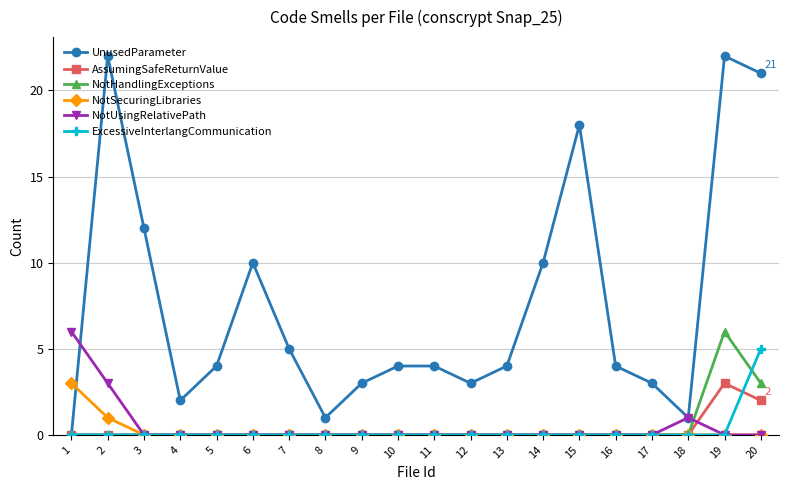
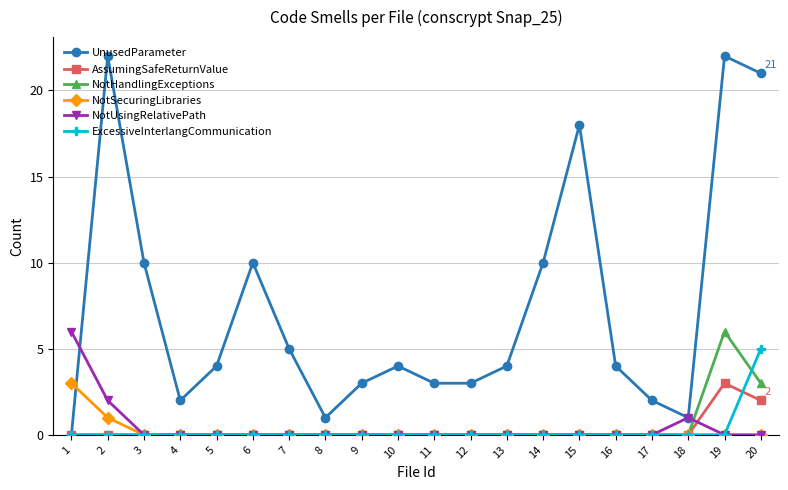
  {
    "UnusedParameter": {
      "2": 22,
-     "3": 12,
+     "3": 10,
      "4": 2,
      "5": 4,
      "6": 10,
      "7": 5,
      "8": 1,
      "9": 3,
      "10": 4,
-     "11": 4,
+     "11": 3,
      "12": 3,
      "13": 4,
      "14": 10,
      "15": 18,
      "16": 4,
-     "17": 3,
+     "17": 2,
      "19": 22
    },
    "AssumingSafeReturnValue": {
      "20": 2
    },
    "NotHandlingExceptions": {
      "19": 6
    },
    "NotSecuringLibraries": {
      "1": 3,
      "2": 1
    },
    "NotUsingRelativePath": {
      "1": 6,
-     "2": 3
+     "2": 2
    },
    "ExcessiveInterlangCommunication": {
      "20": 5
    }
  }
